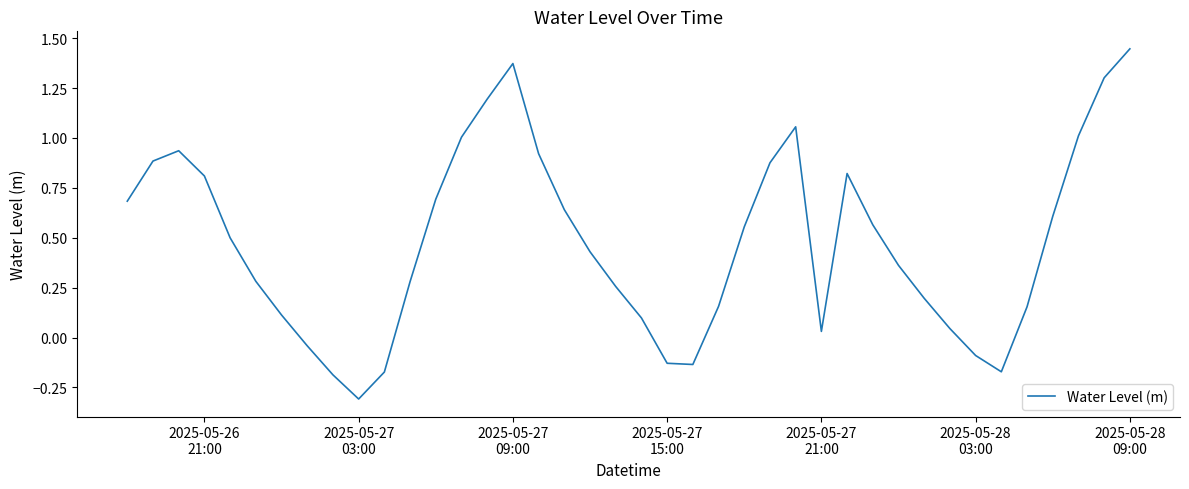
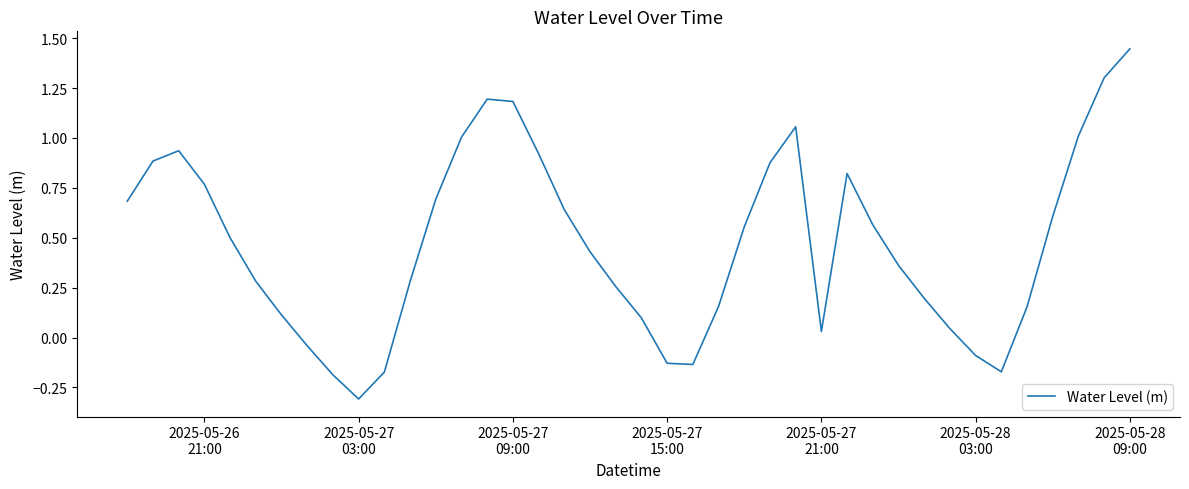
  {
-   "2025-05-26 21:00": 0.81,
+   "2025-05-26 21:00": 0.77,
    "2025-05-27 03:00": -0.31,
-   "2025-05-27 09:00": 1.37,
+   "2025-05-27 09:00": 1.18,
    "2025-05-27 15:00": -0.13,
    "2025-05-27 21:00": 0.03,
    "2025-05-28 03:00": -0.09,
    "2025-05-28 09:00": 1.45
  }
